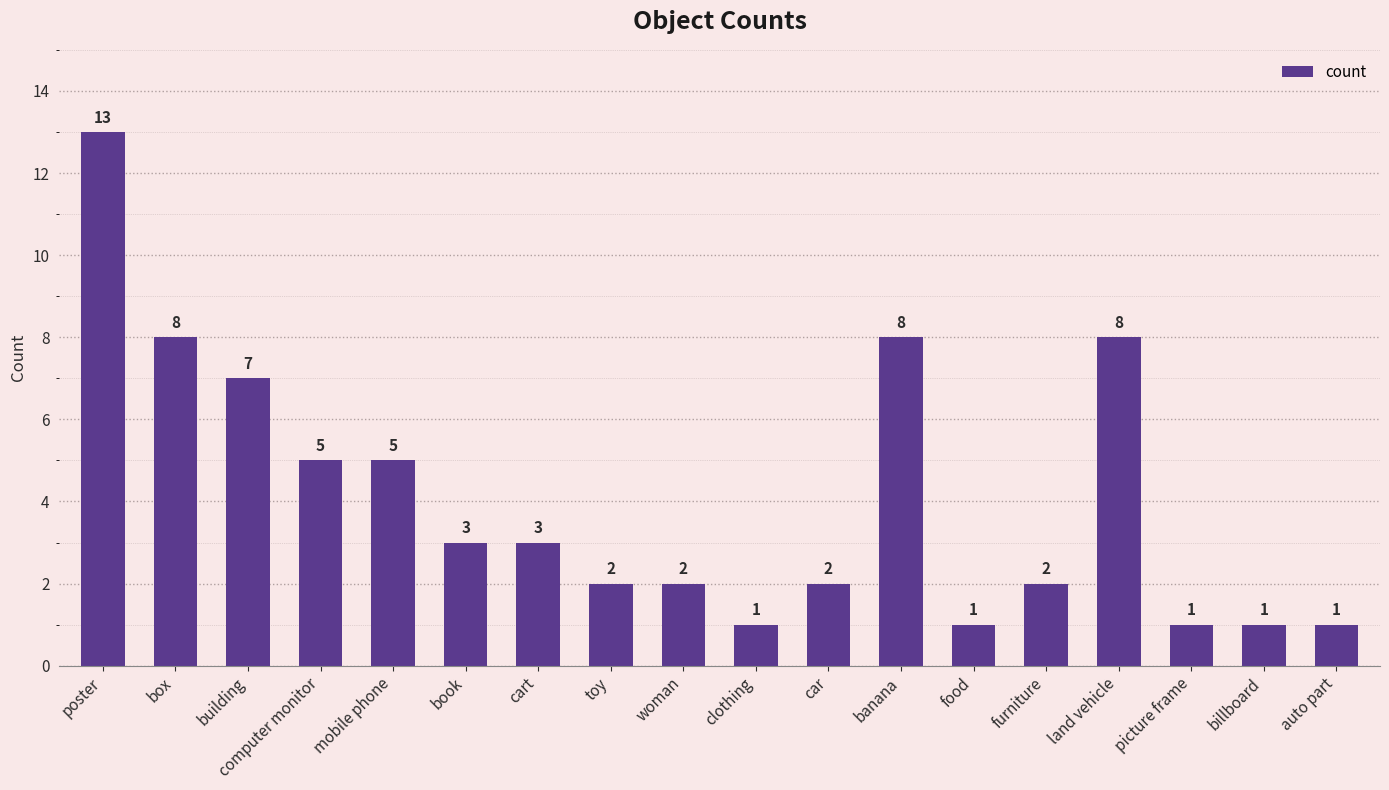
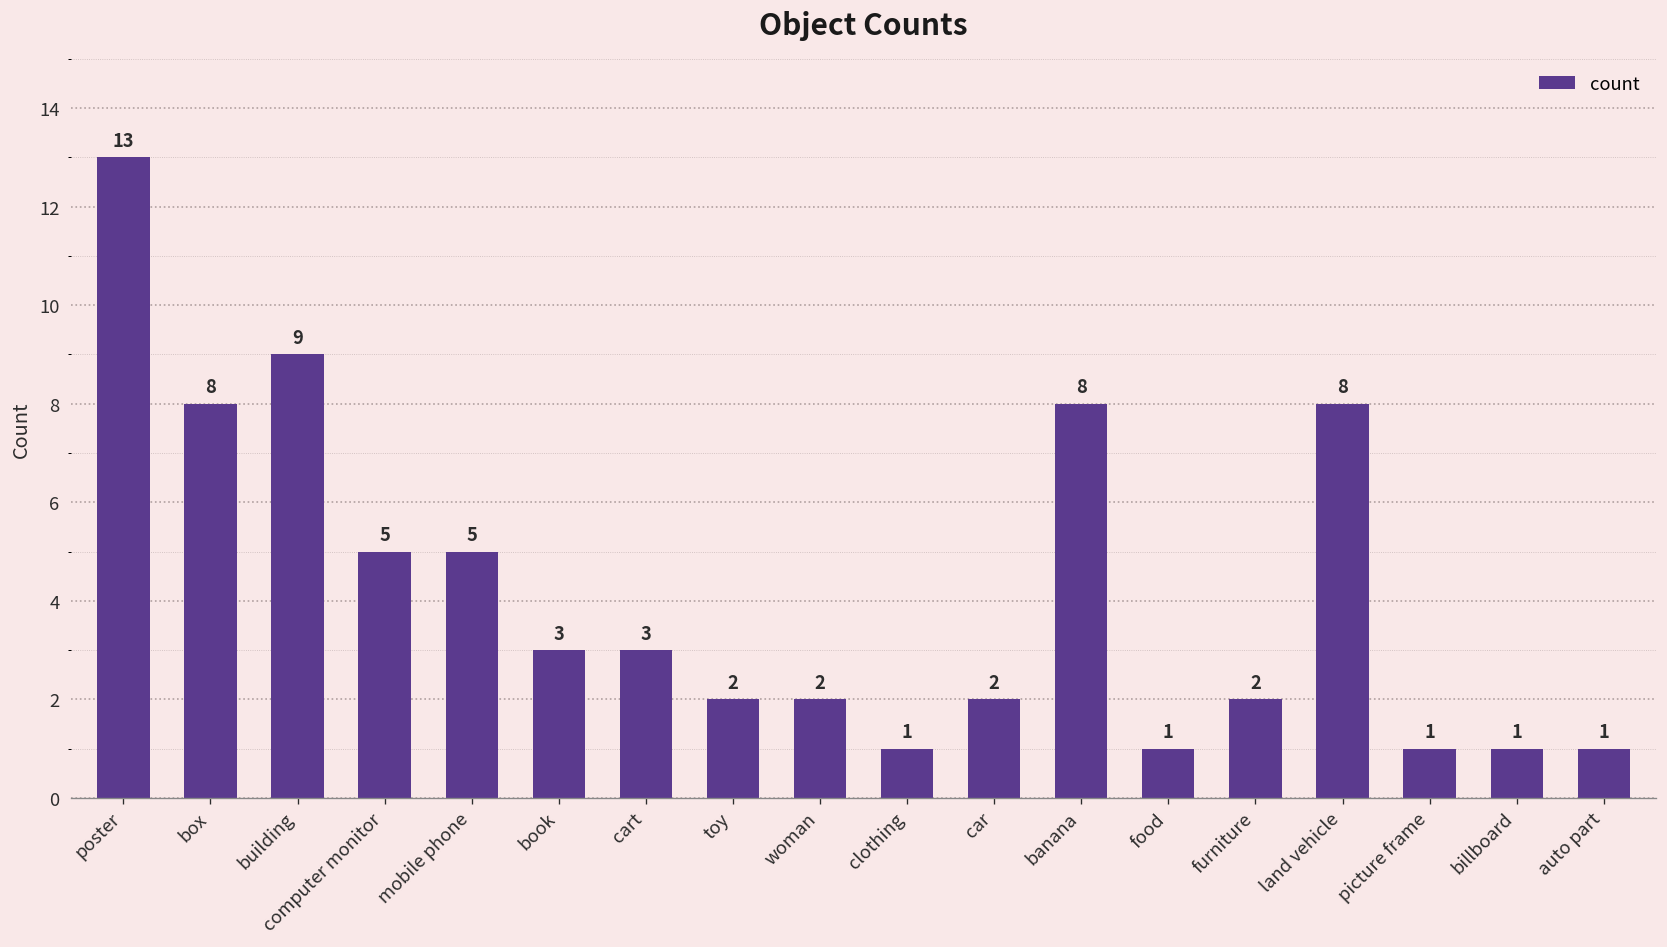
  {
    "poster": 13,
    "box": 8,
-   "building": 7,
+   "building": 9,
    "computer monitor": 5,
    "mobile phone": 5,
    "book": 3,
    "cart": 3,
    "toy": 2,
    "woman": 2,
    "clothing": 1,
    "car": 2,
    "banana": 8,
    "food": 1,
    "furniture": 2,
    "land vehicle": 8,
    "picture frame": 1,
    "billboard": 1,
    "auto part": 1
  }
